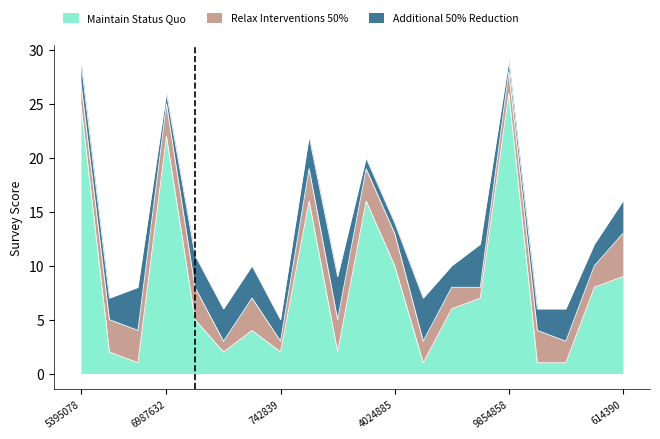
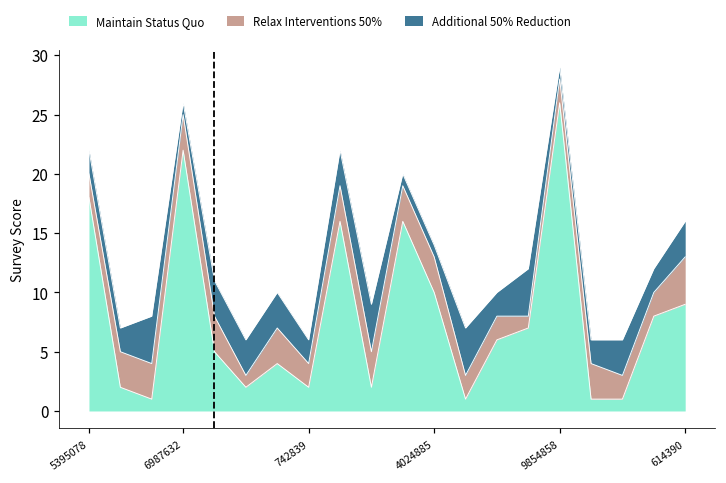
  {
    "Maintain Status Quo": {
-     "5395078": 25,
+     "5395078": 18,
      "6987632": 22,
      "742839": 2,
      "4024885": 10,
      "9854858": 26,
      "614390": 9
    },
    "Relax Interventions 50%": {
      "5395078": 2,
      "6987632": 3,
-     "742839": 1,
+     "742839": 2,
      "4024885": 3,
      "9854858": 2,
      "614390": 4
    },
    "Additional 50% Reduction": {
      "5395078": 2,
      "6987632": 1,
      "742839": 2,
      "4024885": 1,
      "9854858": 1,
      "614390": 3
    }
  }
